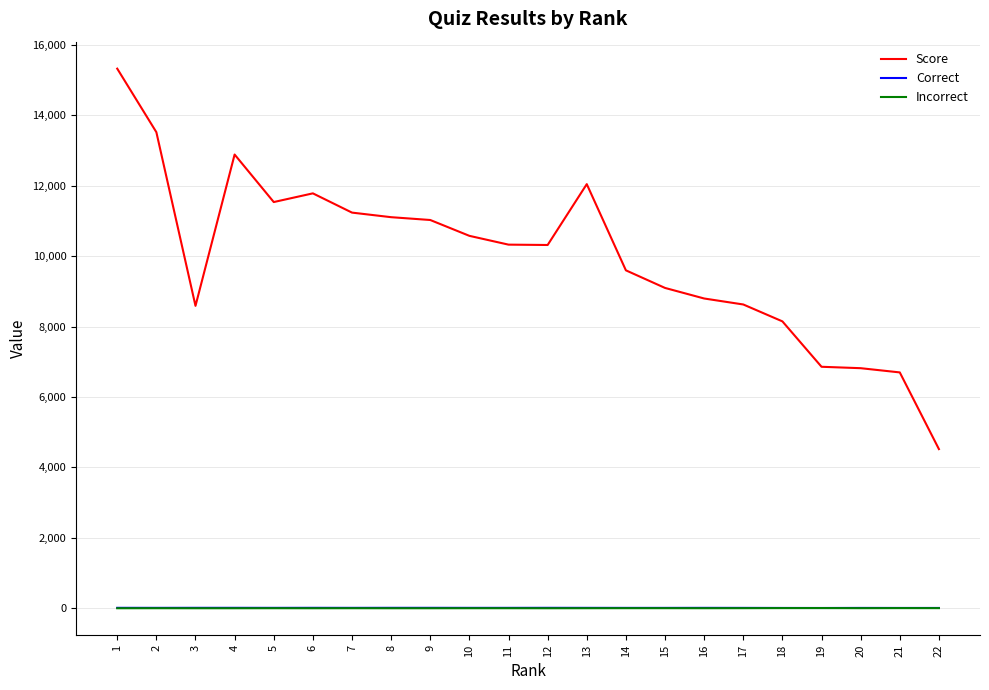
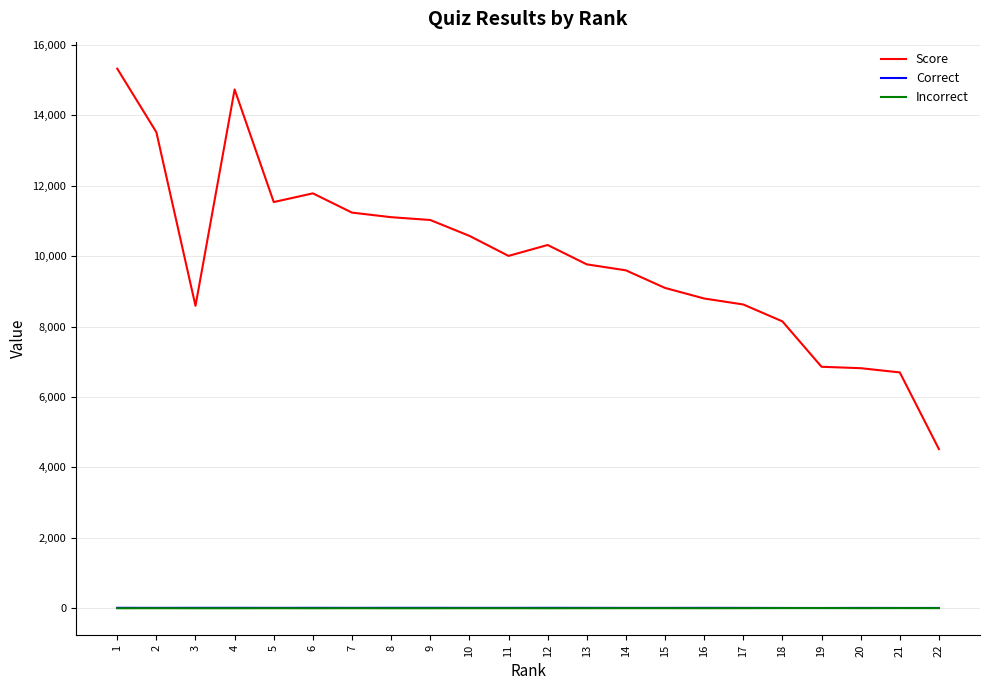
  {
    "Score": {
      "1": "15,300",
      "2": "13,500",
      "3": "8,600",
-     "4": "12,900",
+     "4": "14,700",
      "5": "11,500",
      "6": "11,800",
      "7": "11,200",
      "8": "11,100",
      "9": "11,000",
      "10": "10,600",
-     "11": "10,300",
+     "11": "10,000",
      "12": "10,300",
-     "13": "12,000",
+     "13": "9,800",
      "14": "9,600",
      "15": "9,100",
      "16": "8,800",
      "17": "8,600",
      "18": "8,200",
      "19": "6,900",
      "20": "6,800",
      "21": "6,700",
      "22": "4,500"
    },
    "Incorrect": {
      "1": "0",
      "2": "0",
      "3": "0",
      "4": "0",
      "5": "0",
      "6": "0",
      "7": "0",
      "8": "0",
      "9": "0",
      "10": "0",
      "11": "0",
      "12": "0",
      "13": "0",
      "14": "0",
      "15": "0",
      "16": "0",
      "17": "0",
      "18": "0",
      "19": "0",
      "20": "0",
      "21": "0",
      "22": "0"
    }
  }
